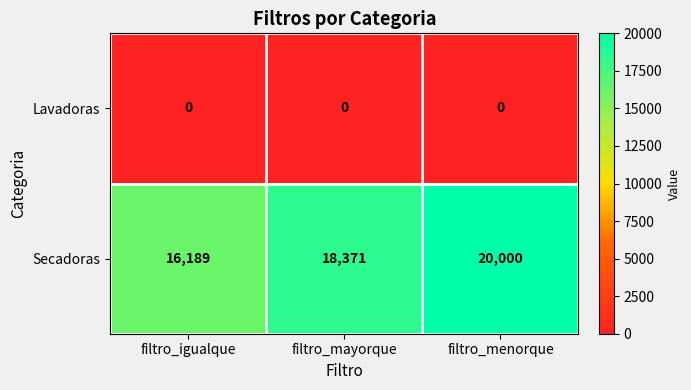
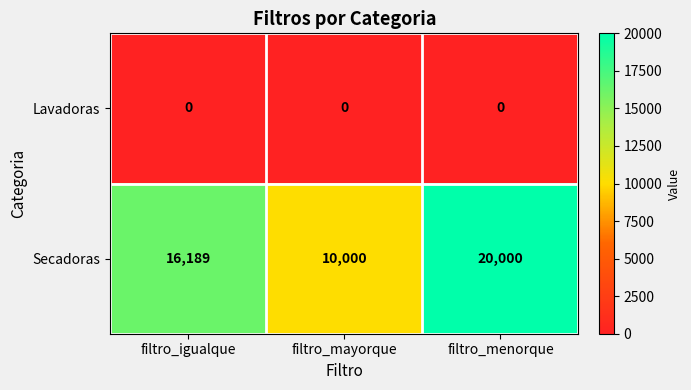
  {
    "Lavadoras": {
      "filtro_igualque": "0",
      "filtro_mayorque": "0",
      "filtro_menorque": "0"
    },
    "Secadoras": {
      "filtro_igualque": "16,189",
-     "filtro_mayorque": "18,371",
+     "filtro_mayorque": "10,000",
      "filtro_menorque": "20,000"
    }
  }
